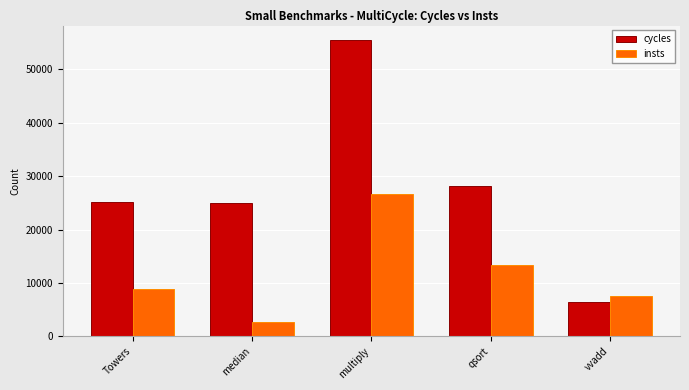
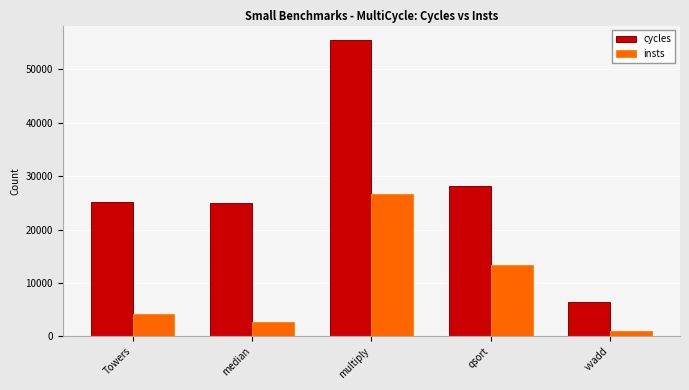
  {
    "cycles": {
      "Towers": 25000,
      "median": 25000,
      "multiply": 55000,
      "qsort": 28000,
      "vvadd": 6000
    },
    "insts": {
-     "Towers": 9000,
+     "Towers": 4000,
      "median": 3000,
      "multiply": 27000,
      "qsort": 13000,
-     "vvadd": 8000
+     "vvadd": 1000
    }
  }
